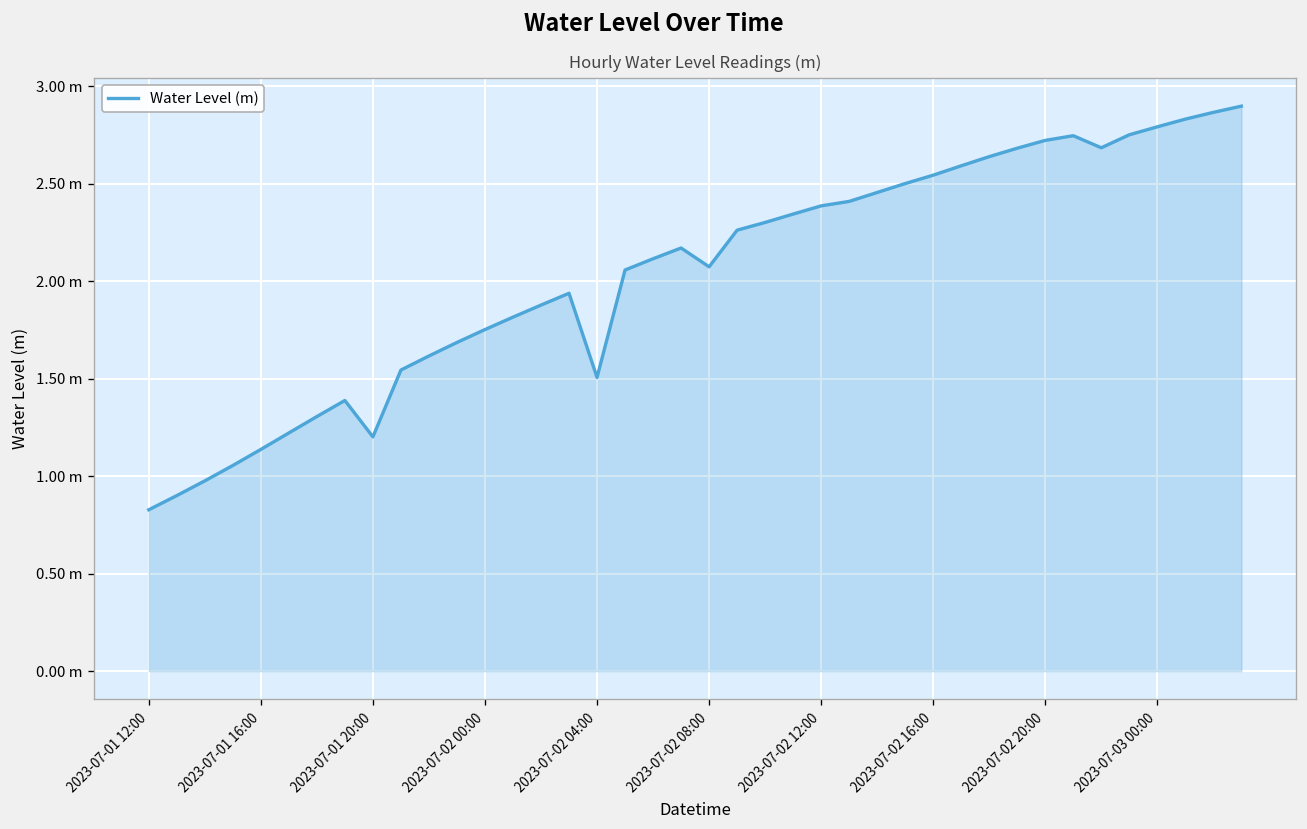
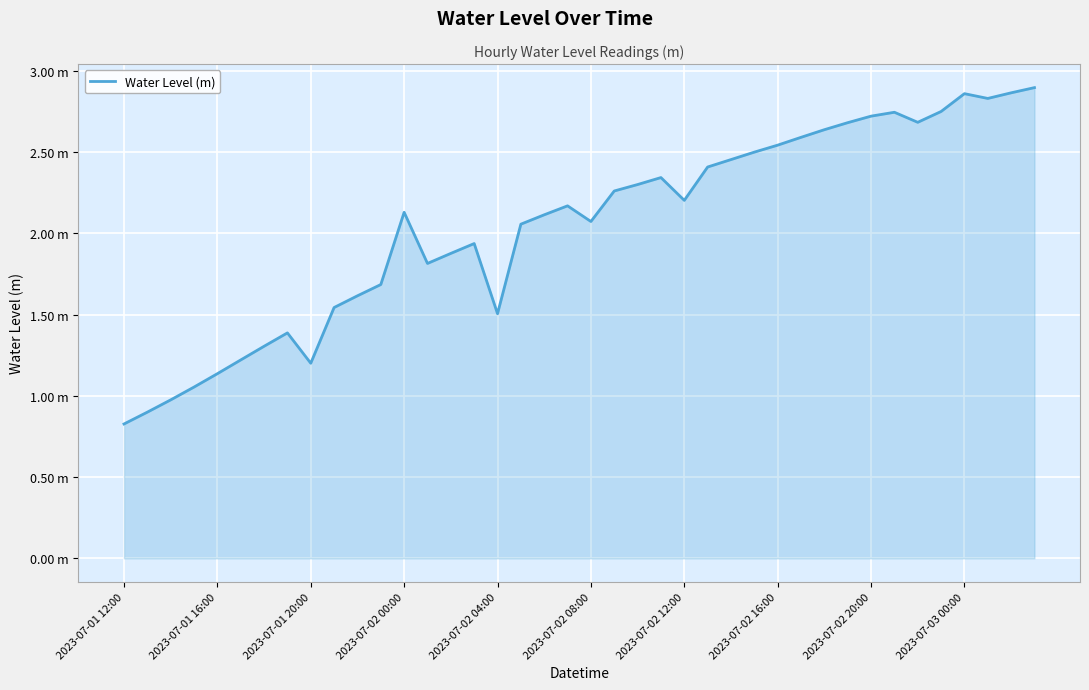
  {
    "2023-07-01 12:00": "0.83 m",
    "2023-07-01 16:00": "1.14 m",
    "2023-07-01 20:00": "1.20 m",
-   "2023-07-02 00:00": "1.75 m",
+   "2023-07-02 00:00": "2.13 m",
    "2023-07-02 04:00": "1.51 m",
    "2023-07-02 08:00": "2.07 m",
-   "2023-07-02 12:00": "2.39 m",
+   "2023-07-02 12:00": "2.20 m",
    "2023-07-02 16:00": "2.54 m",
    "2023-07-02 20:00": "2.72 m",
-   "2023-07-03 00:00": "2.79 m"
+   "2023-07-03 00:00": "2.86 m"
  }
